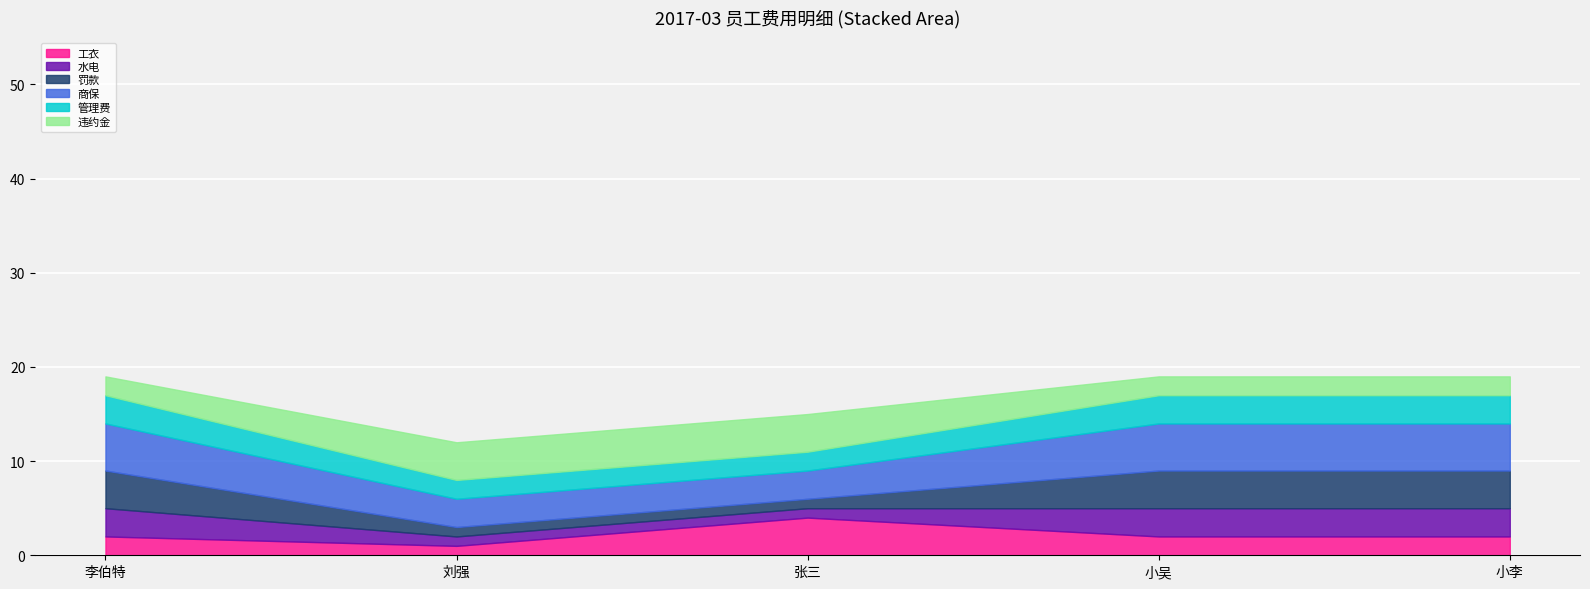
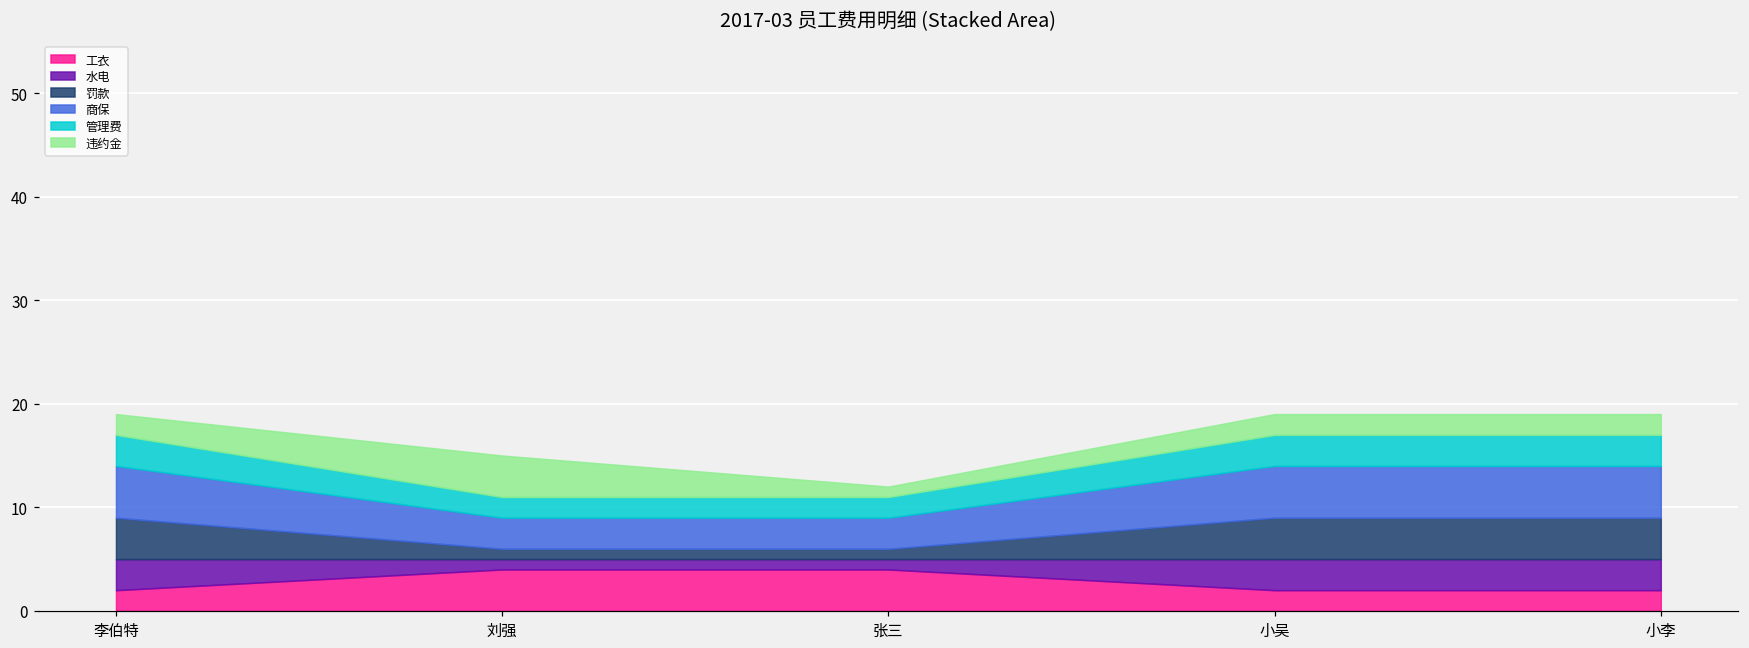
  {
    "工衣": {
      "李伯特": 2,
-     "刘强": 1,
+     "刘强": 4,
      "张三": 4,
      "小吴": 2,
      "小李": 2
    },
    "罚款": {
      "李伯特": 4,
      "刘强": 1,
      "张三": 1,
      "小吴": 4,
      "小李": 4
    },
    "商保": {
      "李伯特": 5,
      "刘强": 3,
      "张三": 3,
      "小吴": 5,
      "小李": 5
    },
    "管理费": {
      "李伯特": 3,
      "刘强": 2,
      "张三": 2,
      "小吴": 3,
      "小李": 3
    },
    "违约金": {
      "李伯特": 2,
      "刘强": 4,
-     "张三": 4,
+     "张三": 1,
      "小吴": 2,
      "小李": 2
    }
  }
